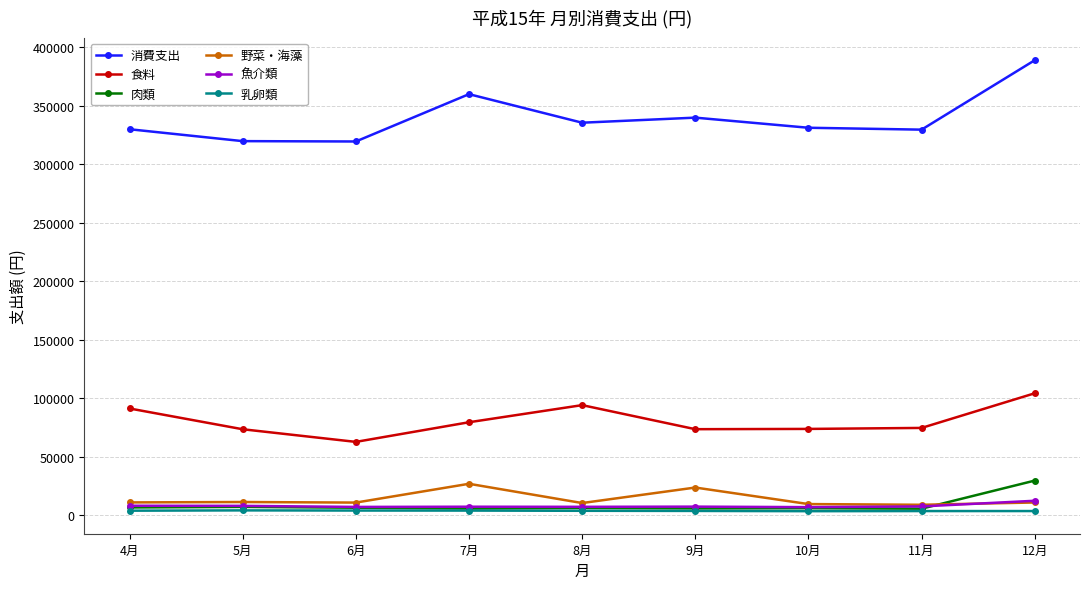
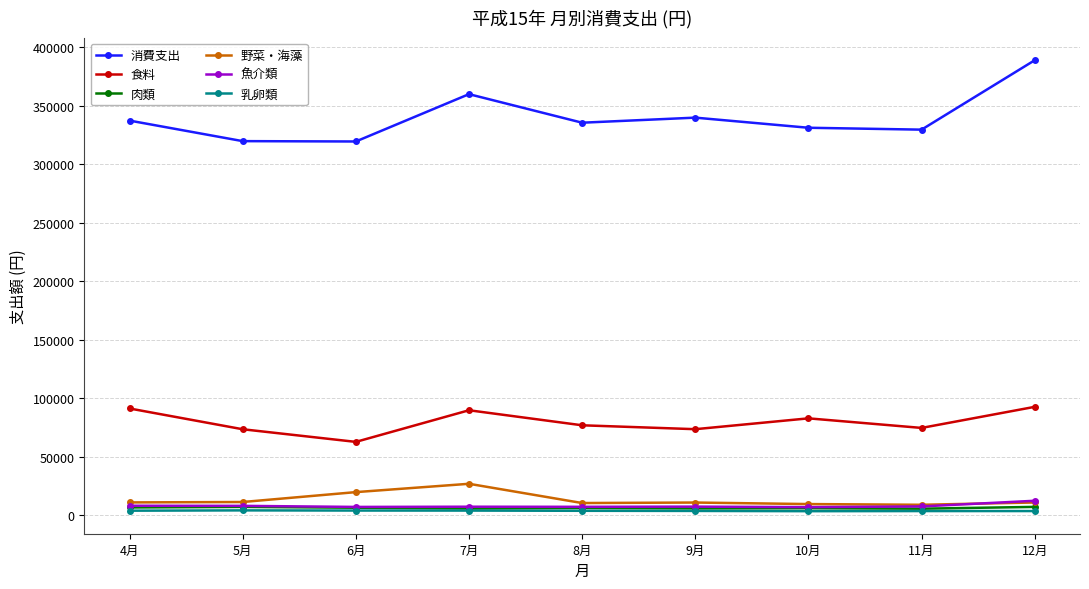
  {
    "消費支出": {
-     "4月": 330000,
+     "4月": 337000,
      "5月": 320000,
      "6月": 319000,
      "7月": 360000,
      "8月": 335000,
      "9月": 340000,
      "10月": 331000,
      "11月": 330000,
      "12月": 389000
    },
    "食料": {
      "4月": 91000,
      "5月": 74000,
      "6月": 63000,
-     "7月": 80000,
-     "8月": 94000,
+     "7月": 90000,
+     "8月": 77000,
      "9月": 74000,
-     "10月": 74000,
+     "10月": 83000,
      "11月": 75000,
-     "12月": 104000
+     "12月": 93000
    },
    "肉類": {
-     "12月": 30000
+     "12月": 7000
    },
    "野菜・海藻": {
      "4月": 11000,
      "5月": 11000,
-     "6月": 11000,
+     "6月": 20000,
      "7月": 27000,
      "8月": 10000,
-     "9月": 24000,
+     "9月": 11000,
      "10月": 10000
    },
    "乳卵類": {
      "4月": 4000,
      "5月": 4000,
      "6月": 4000,
      "8月": 4000,
      "10月": 4000,
      "12月": 4000
    }
  }
